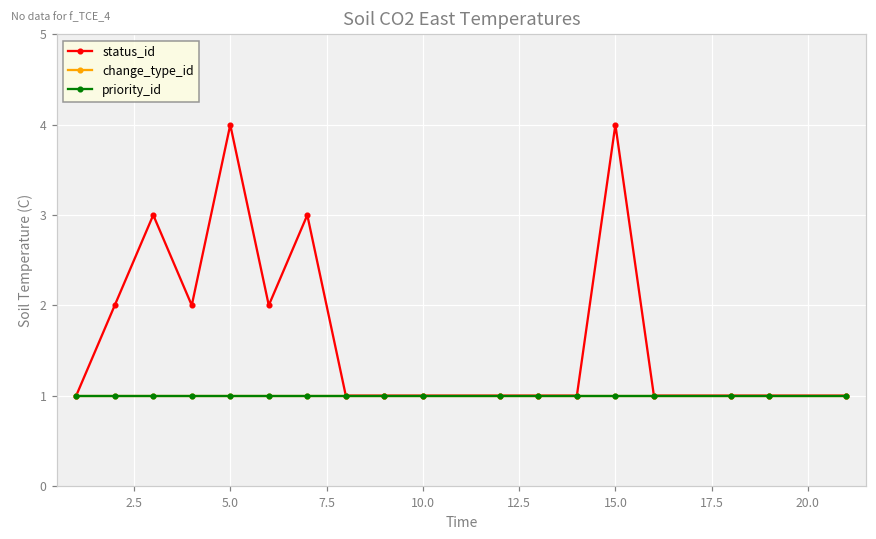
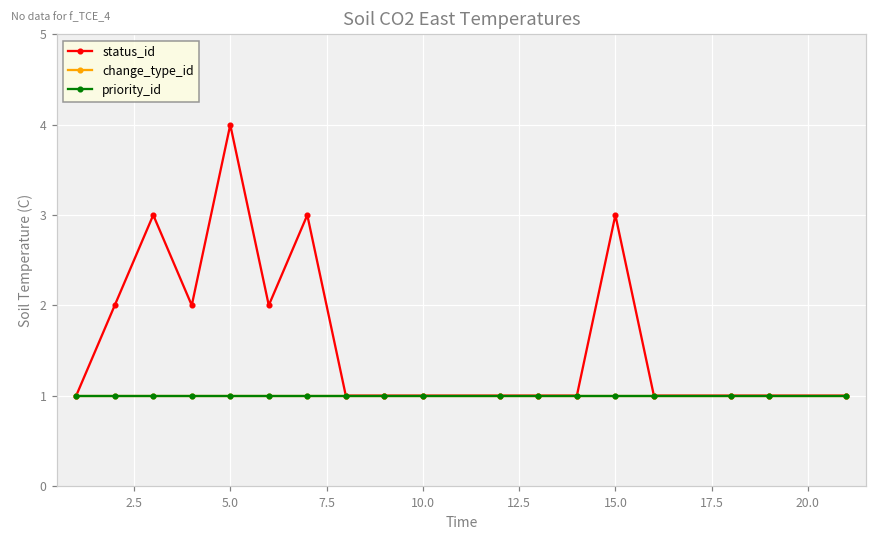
  {
    "status_id": {
      "5.0": 4,
-     "15.0": 4
+     "15.0": 3
    },
    "priority_id": {
      "5.0": 1,
      "15.0": 1
    }
  }
